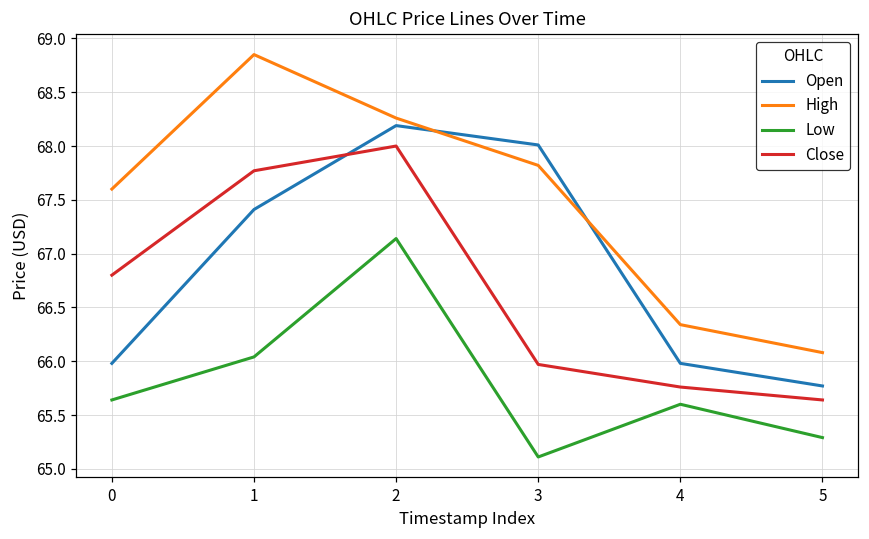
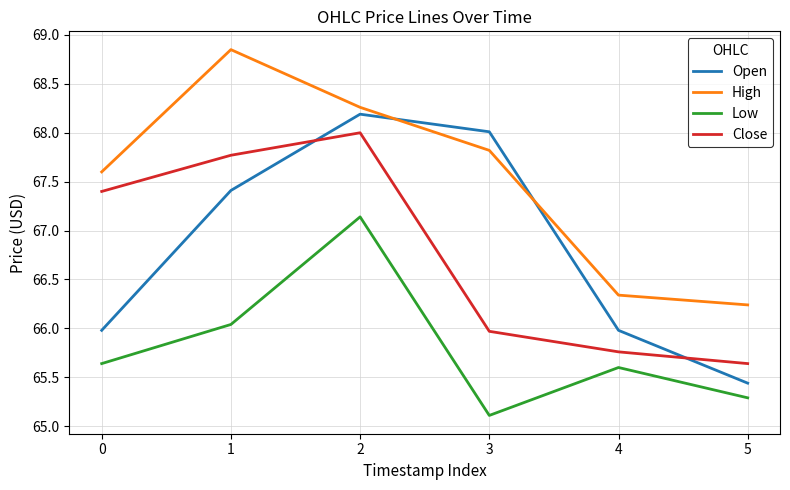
  {
    "Open": {
      "0": 66.0,
      "1": 67.4,
      "2": 68.2,
      "3": 68.0,
      "4": 66.0,
-     "5": 65.8
+     "5": 65.4
    },
    "High": {
      "0": 67.6,
      "1": 68.9,
      "2": 68.3,
      "3": 67.8,
      "4": 66.3,
-     "5": 66.1
+     "5": 66.2
    },
    "Low": {
      "0": 65.6,
      "1": 66.0,
      "2": 67.1,
      "3": 65.1,
      "4": 65.6,
      "5": 65.3
    },
    "Close": {
-     "0": 66.8,
+     "0": 67.4,
      "1": 67.8,
      "2": 68.0,
      "3": 66.0,
      "4": 65.8,
      "5": 65.6
    }
  }
